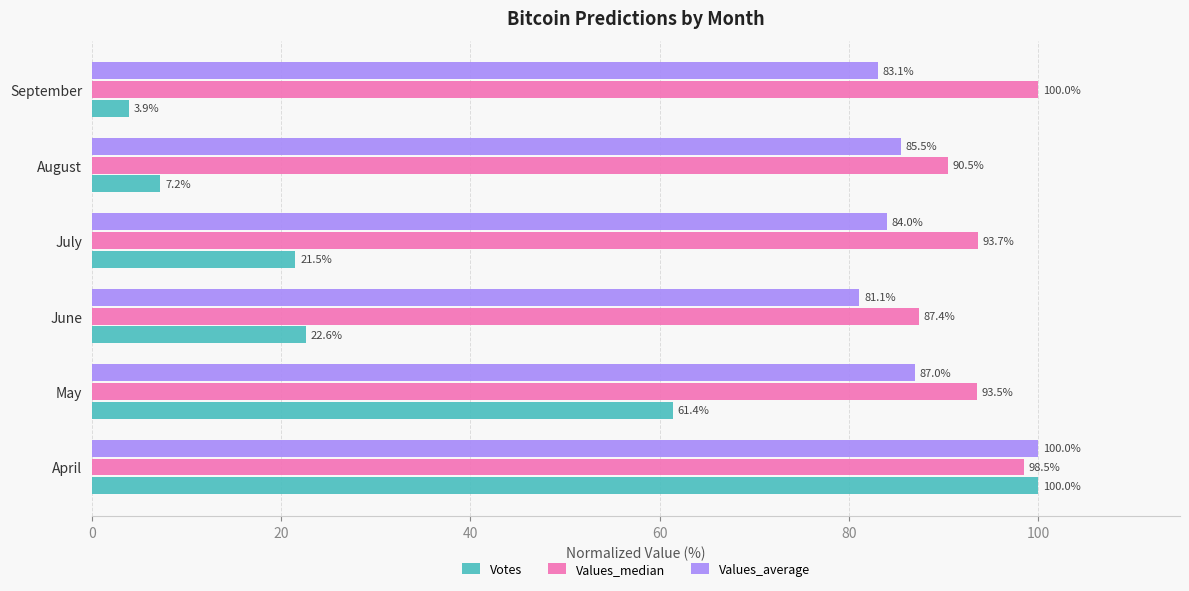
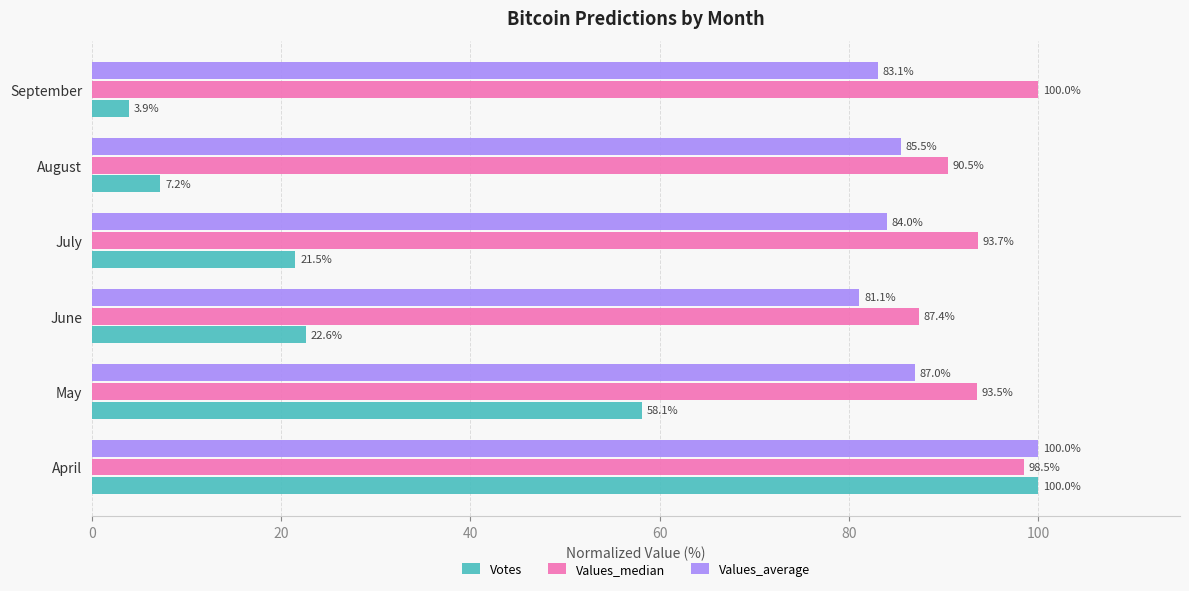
  {
    "Votes": {
      "September": "3.9%",
      "August": "7.2%",
      "July": "21.5%",
      "June": "22.6%",
-     "May": "61.4%",
+     "May": "58.1%",
      "April": "100.0%"
    },
    "Values_median": {
      "September": "100.0%",
      "August": "90.5%",
      "July": "93.7%",
      "June": "87.4%",
      "May": "93.5%",
      "April": "98.5%"
    },
    "Values_average": {
      "September": "83.1%",
      "August": "85.5%",
      "July": "84.0%",
      "June": "81.1%",
      "May": "87.0%",
      "April": "100.0%"
    }
  }
